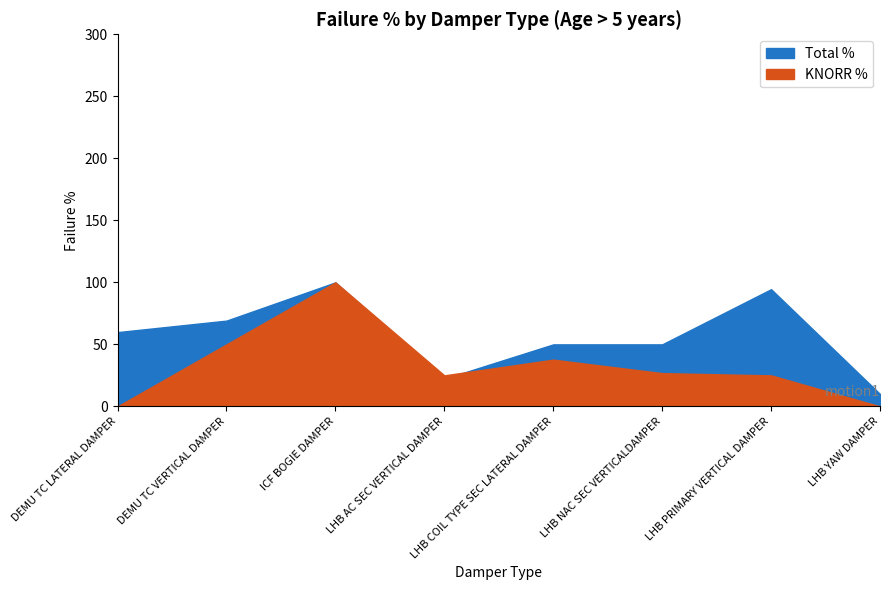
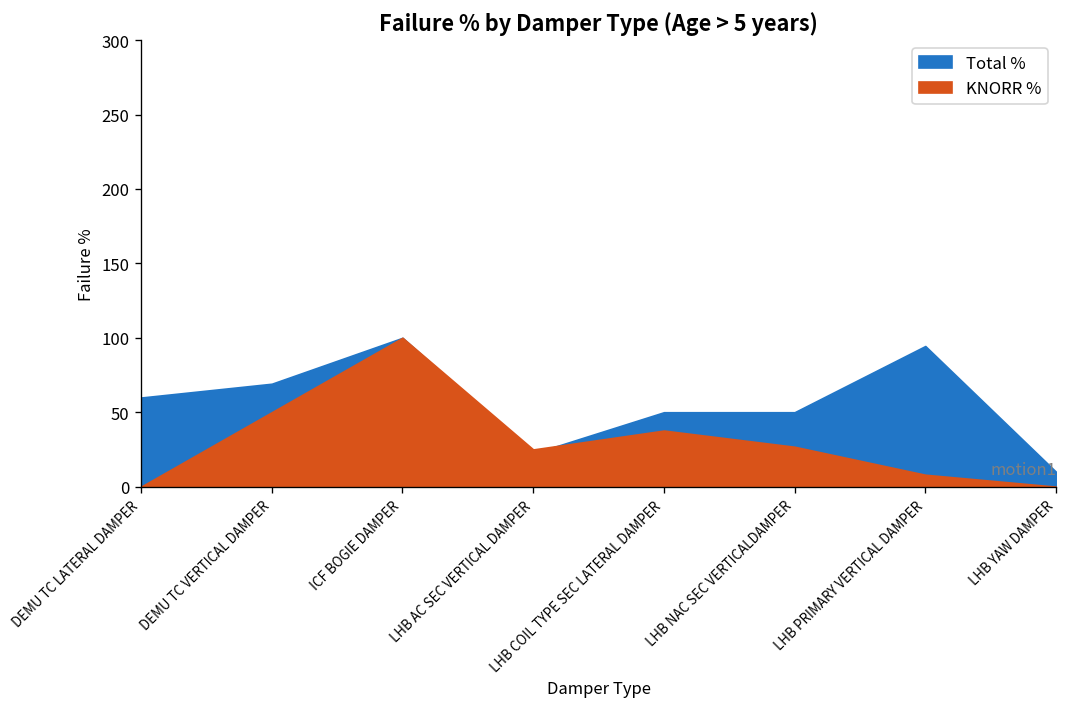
  {
    "Total %": {
      "DEMU TC LATERAL DAMPER": 60,
      "DEMU TC VERTICAL DAMPER": 69,
      "LHB COIL TYPE SEC LATERAL DAMPER": 50,
      "LHB NAC SEC VERTICALDAMPER": 50,
      "LHB PRIMARY VERTICAL DAMPER": 94,
      "LHB YAW DAMPER": 10
    },
    "KNORR %": {
      "DEMU TC LATERAL DAMPER": 0,
      "DEMU TC VERTICAL DAMPER": 50,
      "LHB AC SEC VERTICAL DAMPER": 25,
      "LHB COIL TYPE SEC LATERAL DAMPER": 38,
      "LHB NAC SEC VERTICALDAMPER": 27,
-     "LHB PRIMARY VERTICAL DAMPER": 25,
+     "LHB PRIMARY VERTICAL DAMPER": 8,
      "LHB YAW DAMPER": 0
    }
  }
